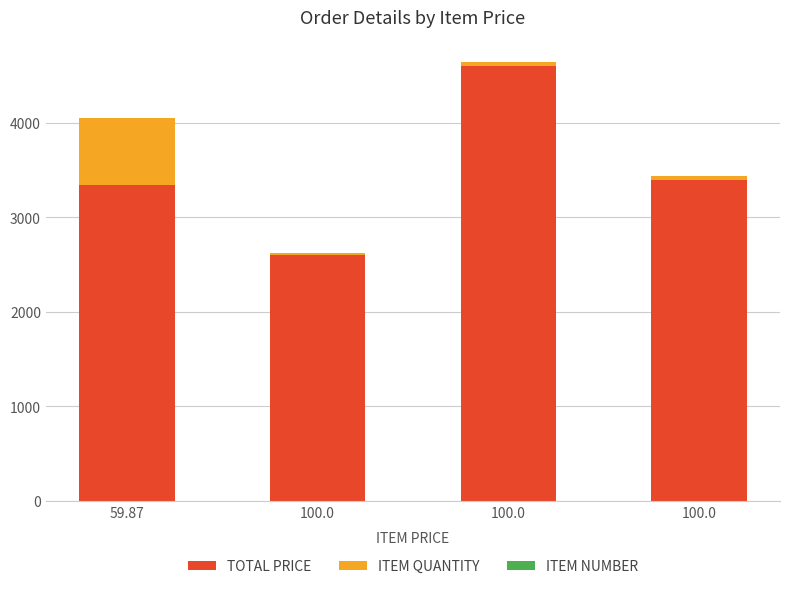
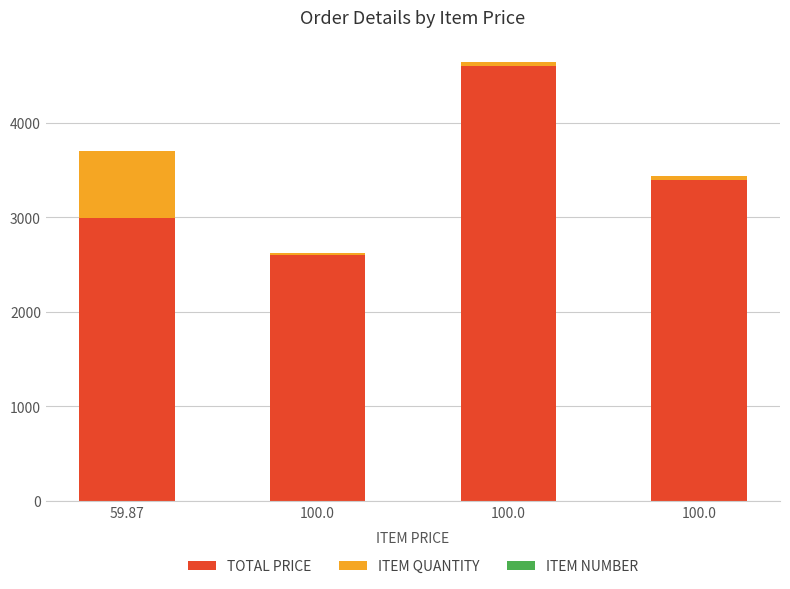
  {
    "TOTAL PRICE": {
-     "59.87": 3300
+     "59.87": 3000
    },
    "ITEM NUMBER": {
      "59.87": 700
    }
  }
